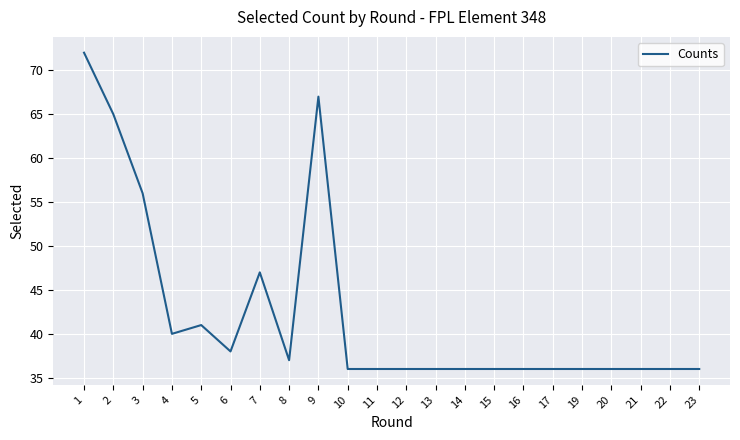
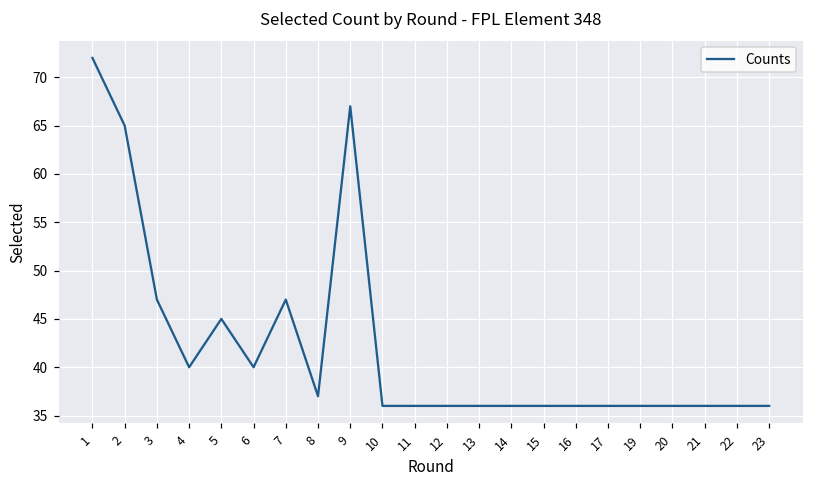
  {
    "1": 72,
    "2": 65,
-   "3": 56,
+   "3": 47,
    "4": 40,
-   "5": 41,
-   "6": 38,
+   "5": 45,
+   "6": 40,
    "7": 47,
    "8": 37,
    "9": 67,
    "10": 36,
    "11": 36,
    "12": 36,
    "13": 36,
    "14": 36,
    "15": 36,
    "16": 36,
    "17": 36,
    "19": 36,
    "20": 36,
    "21": 36,
    "22": 36,
    "23": 36
  }
